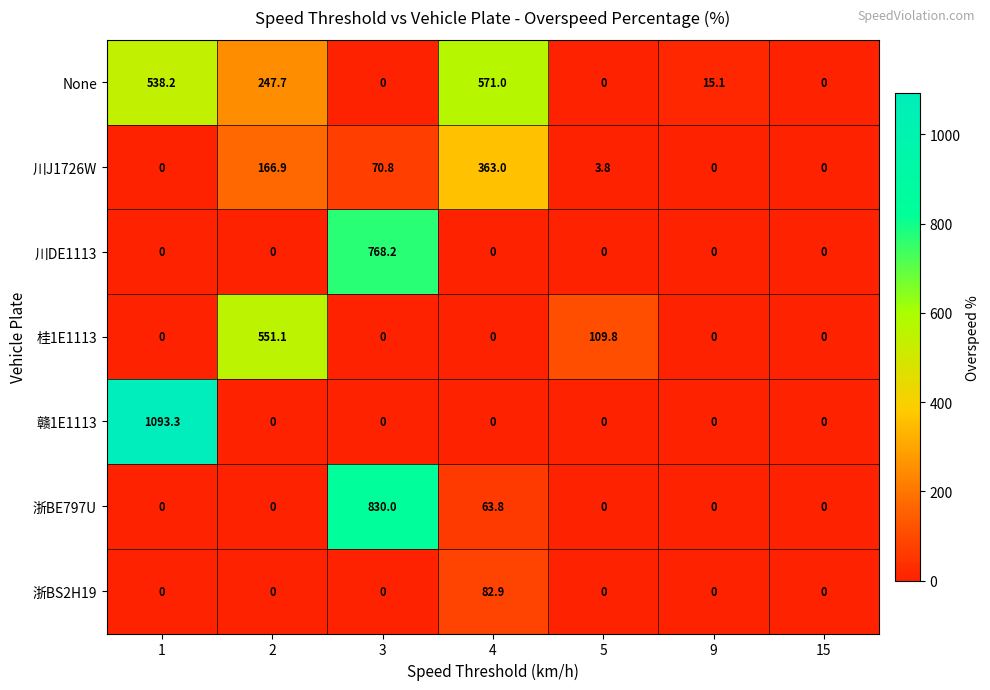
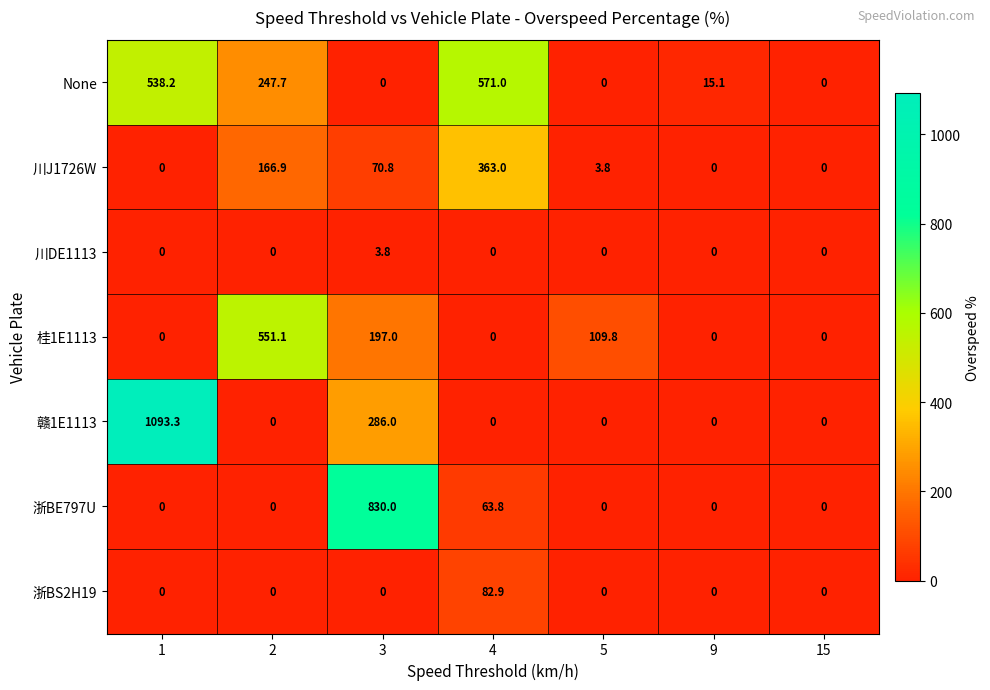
  {
    "None": {
      "1": 538.2,
      "2": 247.7,
      "3": 0,
      "4": 571.0,
      "5": 0,
      "9": 15.1,
      "15": 0
    },
    "川J1726W": {
      "1": 0,
      "2": 166.9,
      "3": 70.8,
      "4": 363.0,
      "5": 3.8,
      "9": 0,
      "15": 0
    },
    "川DE1113": {
      "1": 0,
      "2": 0,
-     "3": 768.2,
+     "3": 3.8,
      "4": 0,
      "5": 0,
      "9": 0,
      "15": 0
    },
    "桂1E1113": {
      "1": 0,
      "2": 551.1,
-     "3": 0,
+     "3": 197.0,
      "4": 0,
      "5": 109.8,
      "9": 0,
      "15": 0
    },
    "赣1E1113": {
      "1": 1093.3,
      "2": 0,
-     "3": 0,
+     "3": 286.0,
      "4": 0,
      "5": 0,
      "9": 0,
      "15": 0
    },
    "浙BE797U": {
      "1": 0,
      "2": 0,
      "3": 830.0,
      "4": 63.8,
      "5": 0,
      "9": 0,
      "15": 0
    },
    "浙BS2H19": {
      "1": 0,
      "2": 0,
      "3": 0,
      "4": 82.9,
      "5": 0,
      "9": 0,
      "15": 0
    }
  }
